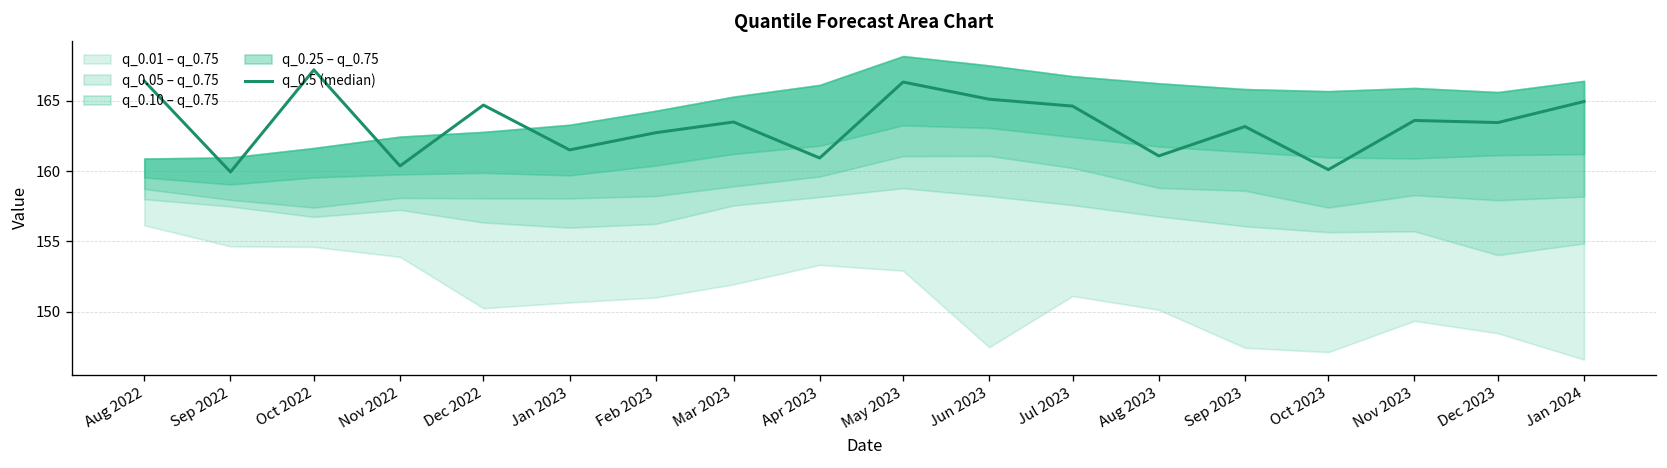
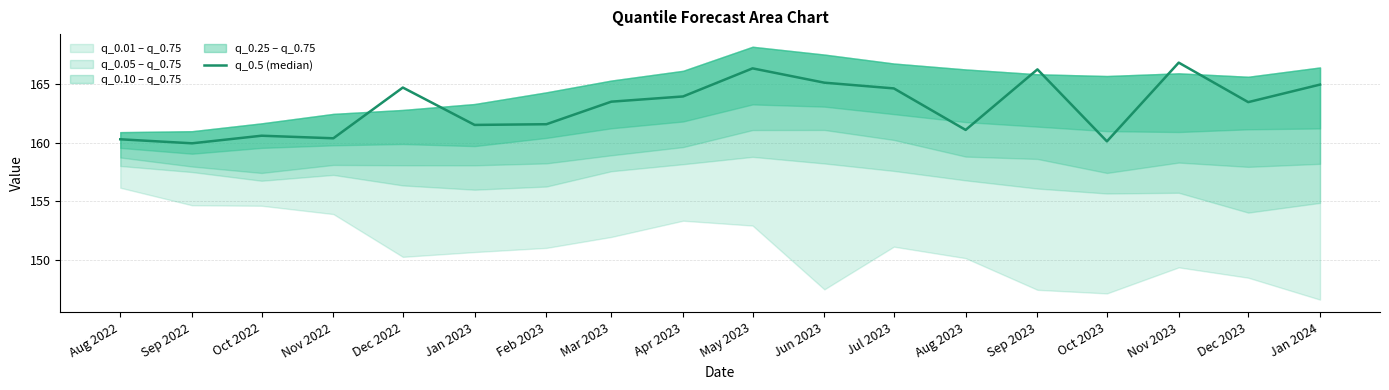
  {
    "q_0.5 (median)": {
-     "Aug 2022": 166.4,
+     "Aug 2022": 160.3,
      "Sep 2022": 159.9,
-     "Oct 2022": 167.2,
+     "Oct 2022": 160.6,
      "Nov 2022": 160.4,
      "Dec 2022": 164.7,
      "Jan 2023": 161.5,
-     "Feb 2023": 162.7,
+     "Feb 2023": 161.6,
      "Mar 2023": 163.5,
-     "Apr 2023": 160.9,
+     "Apr 2023": 163.9,
      "May 2023": 166.3,
      "Jun 2023": 165.1,
      "Jul 2023": 164.6,
      "Aug 2023": 161.1,
-     "Sep 2023": 163.2,
+     "Sep 2023": 166.3,
      "Oct 2023": 160.1,
-     "Nov 2023": 163.6,
+     "Nov 2023": 166.8,
      "Dec 2023": 163.5,
      "Jan 2024": 165.0
    }
  }
